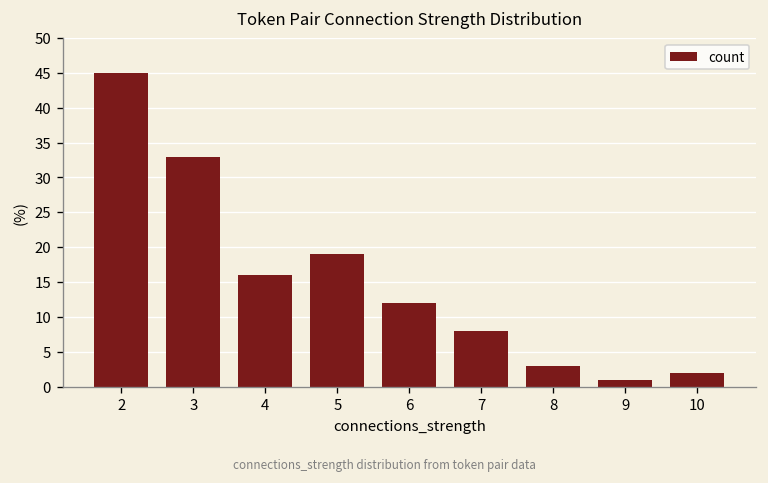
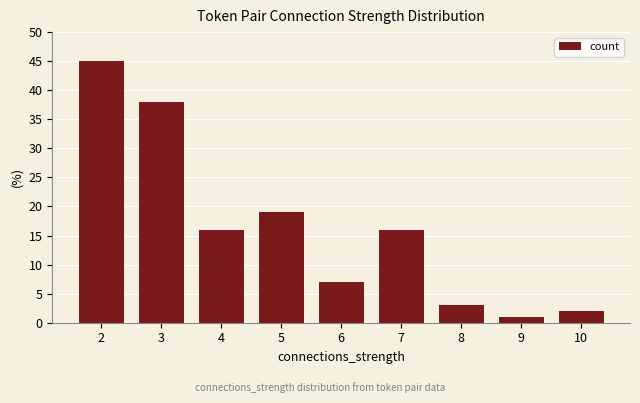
  {
    "2": 45,
-   "3": 33,
+   "3": 38,
    "4": 16,
    "5": 19,
-   "6": 12,
-   "7": 8,
+   "6": 7,
+   "7": 16,
    "8": 3,
    "9": 1,
    "10": 2
  }
